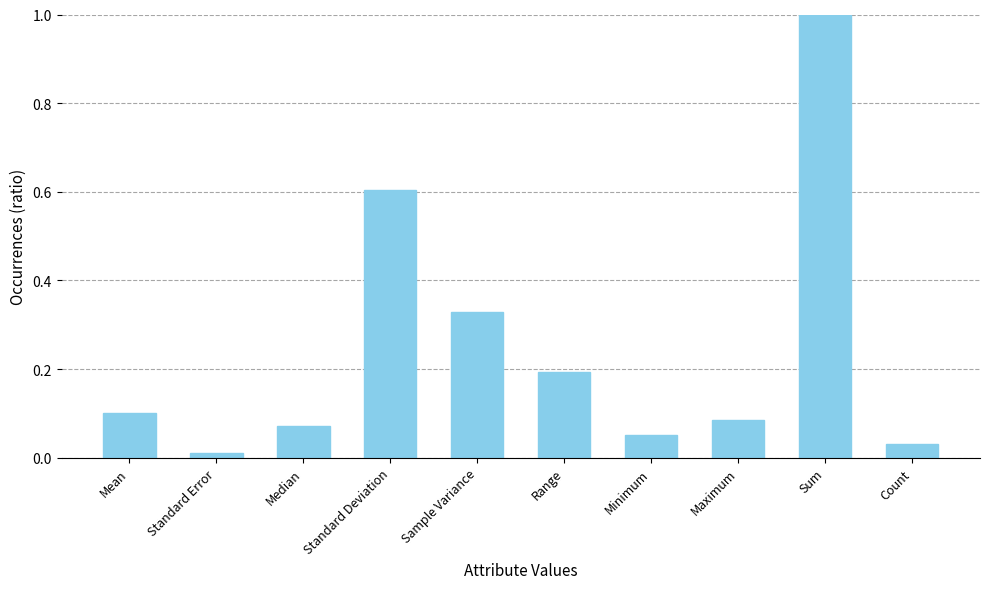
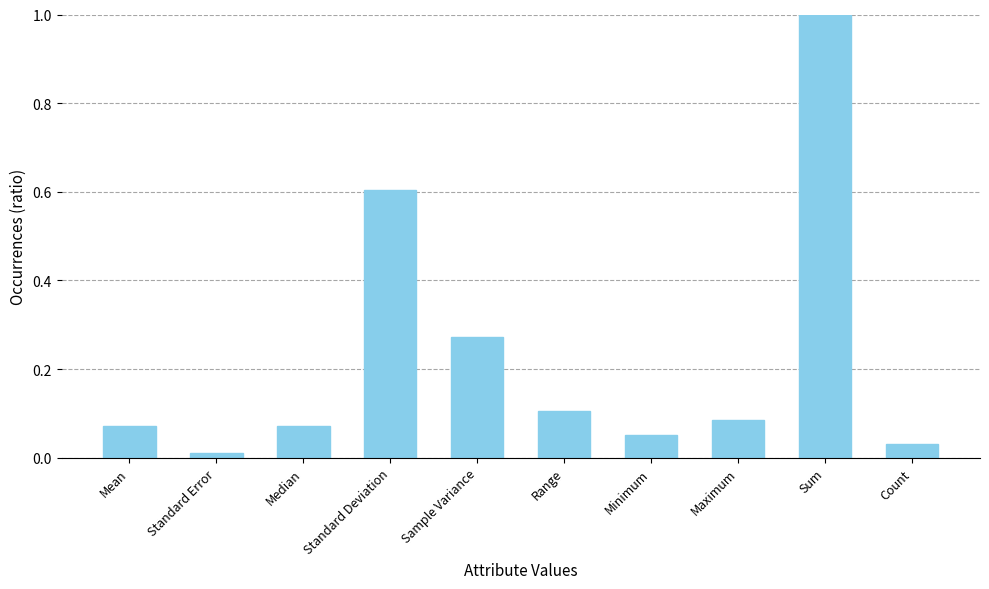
  {
-   "Mean": 0.10,
+   "Mean": 0.07,
    "Standard Error": 0.01,
    "Median": 0.07,
    "Standard Deviation": 0.60,
-   "Sample Variance": 0.33,
-   "Range": 0.19,
+   "Sample Variance": 0.27,
+   "Range": 0.10,
    "Minimum": 0.05,
    "Maximum": 0.09,
    "Sum": 1.00,
    "Count": 0.03
  }
